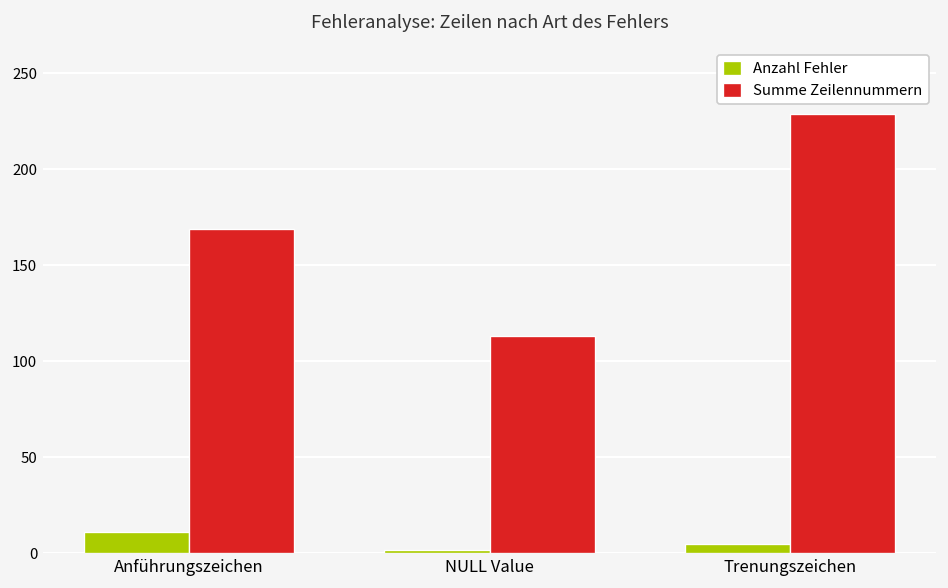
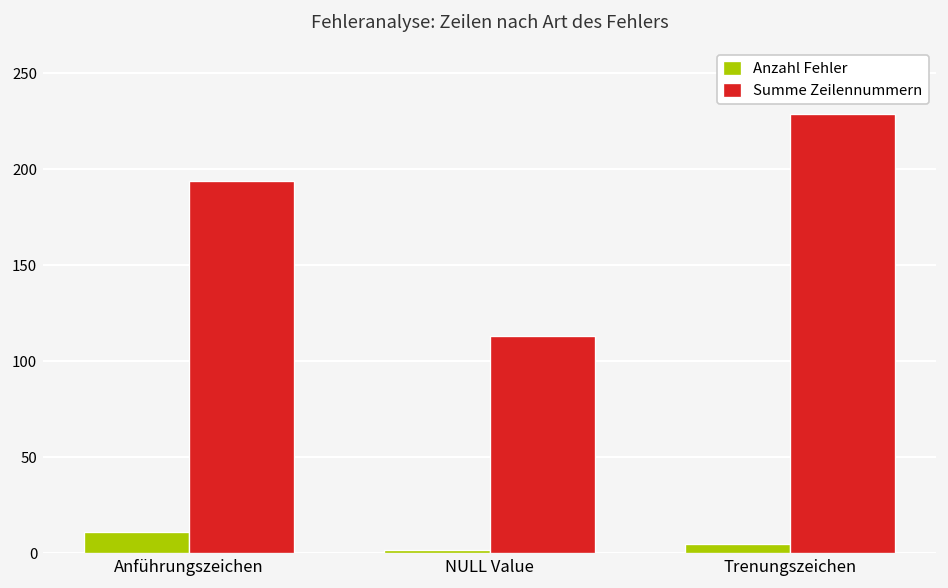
  {
    "Anzahl Fehler": {
      "Anführungszeichen": 11,
      "NULL Value": 2,
      "Trenungszeichen": 5
    },
    "Summe Zeilennummern": {
-     "Anführungszeichen": 169,
+     "Anführungszeichen": 194,
      "NULL Value": 113,
      "Trenungszeichen": 229
    }
  }
